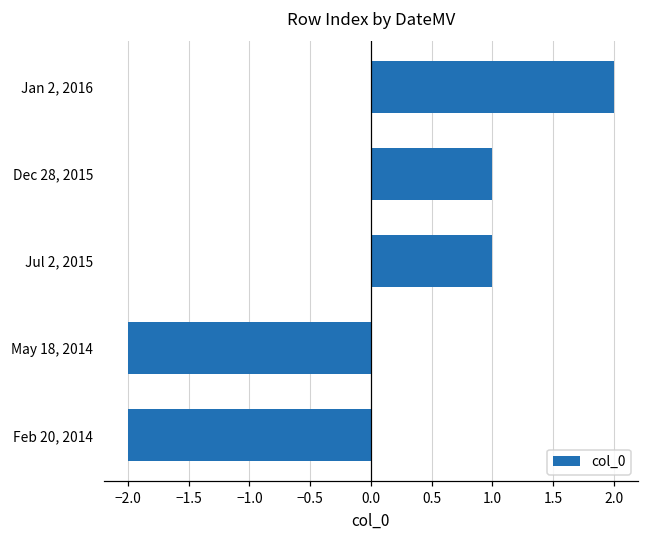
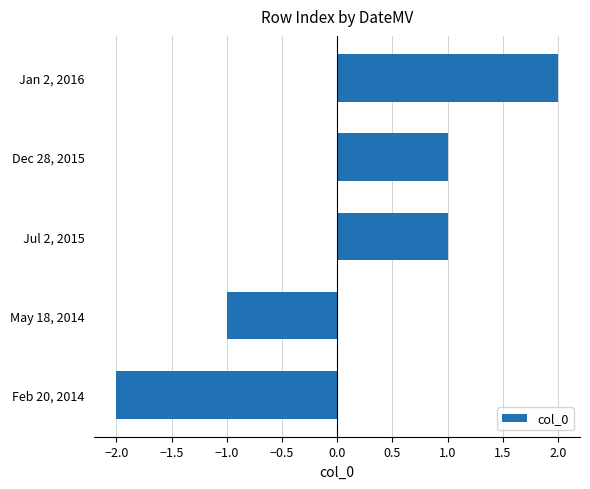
  {
    "Jan 2, 2016": 2.00,
    "Dec 28, 2015": 1.00,
    "Jul 2, 2015": 1.00,
-   "May 18, 2014": -2.00,
+   "May 18, 2014": -1.00,
    "Feb 20, 2014": -2.00
  }
